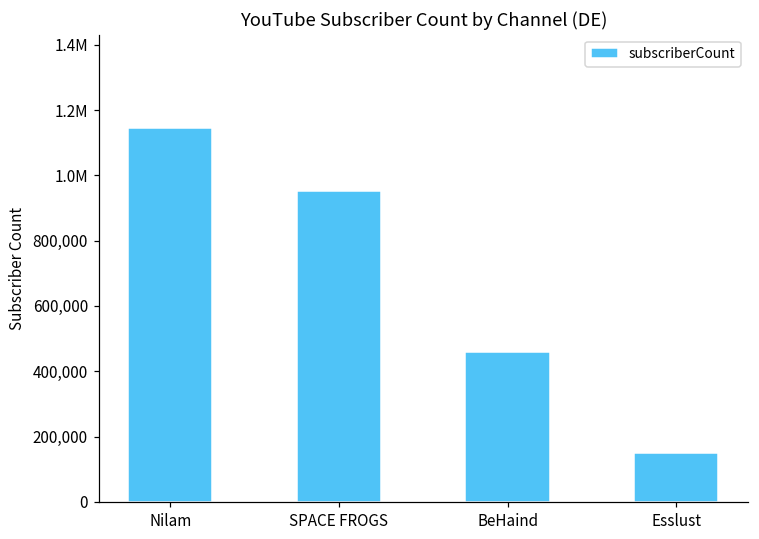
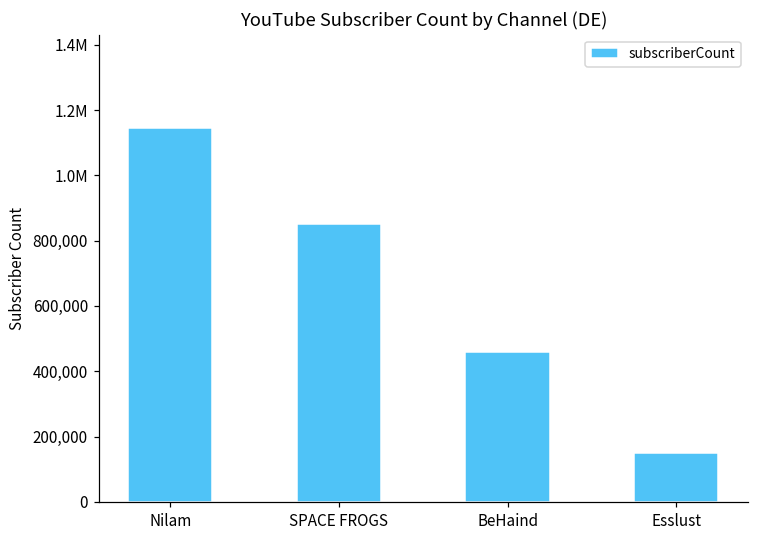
  {
    "Nilam": "1,140,000",
-   "SPACE FROGS": "950,000",
+   "SPACE FROGS": "850,000",
    "BeHaind": "460,000",
    "Esslust": "150,000"
  }
